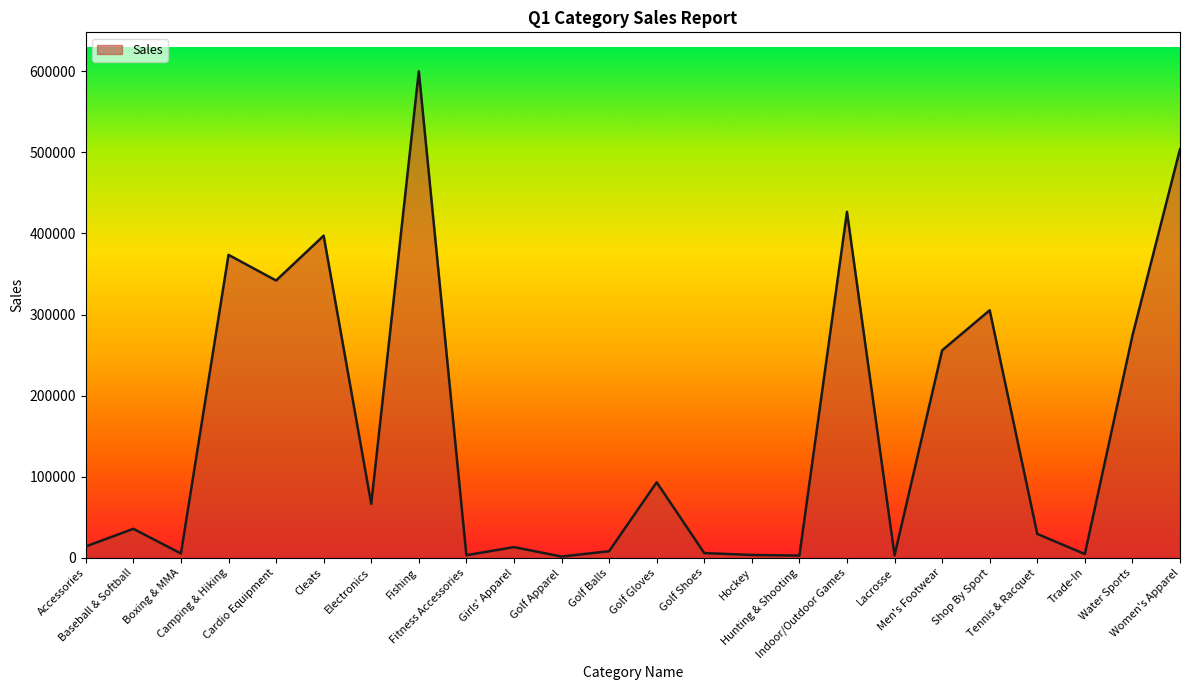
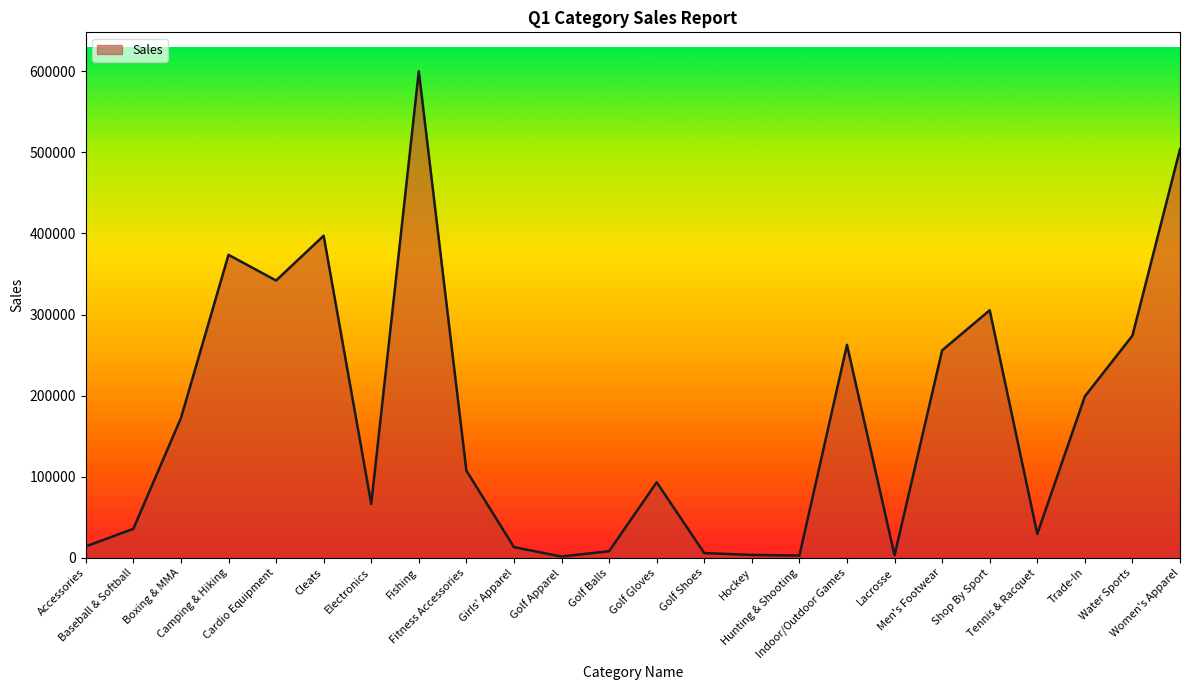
  {
    "Accessories": 10000,
    "Baseball & Softball": 40000,
-   "Boxing & MMA": 10000,
+   "Boxing & MMA": 170000,
    "Camping & Hiking": 370000,
    "Cardio Equipment": 340000,
    "Cleats": 400000,
    "Electronics": 70000,
    "Fishing": 600000,
-   "Fitness Accessories": 0,
+   "Fitness Accessories": 110000,
    "Girls' Apparel": 10000,
    "Golf Apparel": 0,
    "Golf Balls": 10000,
    "Golf Gloves": 90000,
    "Golf Shoes": 10000,
    "Hockey": 0,
    "Hunting & Shooting": 0,
-   "Indoor/Outdoor Games": 430000,
+   "Indoor/Outdoor Games": 260000,
    "Lacrosse": 0,
    "Men's Footwear": 260000,
    "Shop By Sport": 310000,
    "Tennis & Racquet": 30000,
-   "Trade-In": 0,
+   "Trade-In": 200000,
    "Water Sports": 270000,
    "Women's Apparel": 500000
  }
